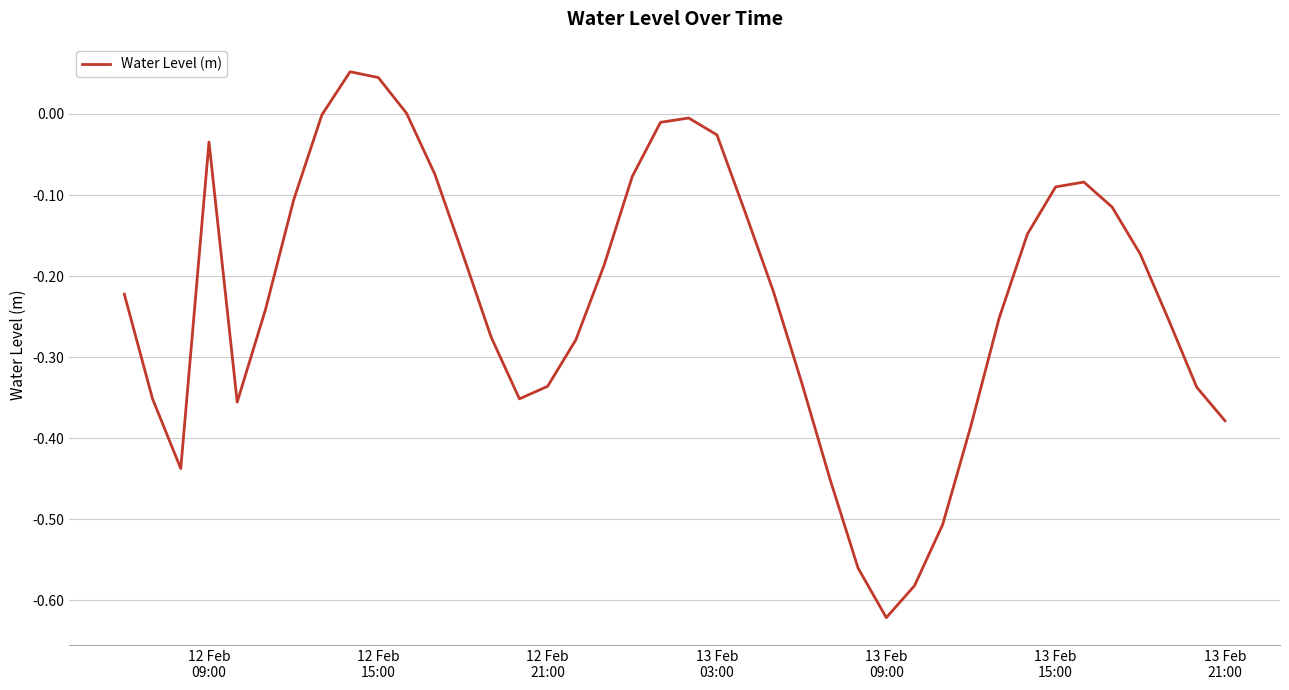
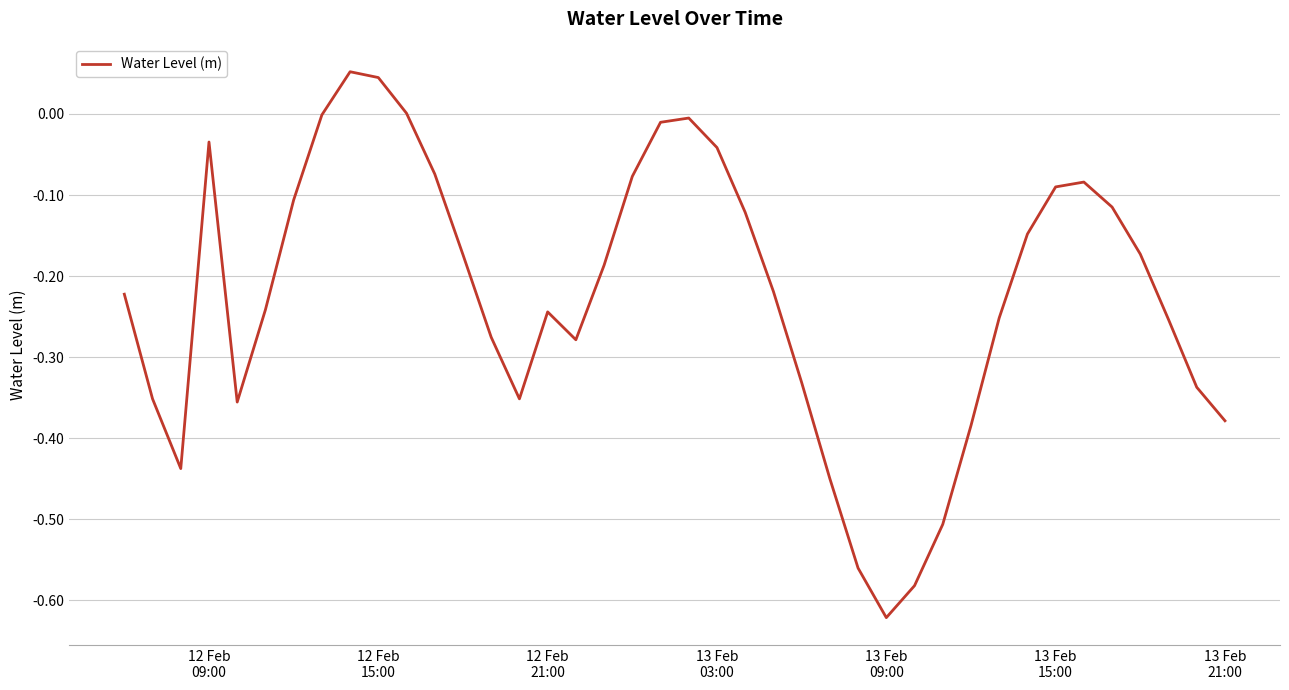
  {
    "12 Feb 09:00": -0.03,
    "12 Feb 15:00": 0.04,
-   "12 Feb 21:00": -0.34,
-   "13 Feb 03:00": -0.03,
+   "12 Feb 21:00": -0.24,
+   "13 Feb 03:00": -0.04,
    "13 Feb 09:00": -0.62,
    "13 Feb 15:00": -0.09,
    "13 Feb 21:00": -0.38
  }
